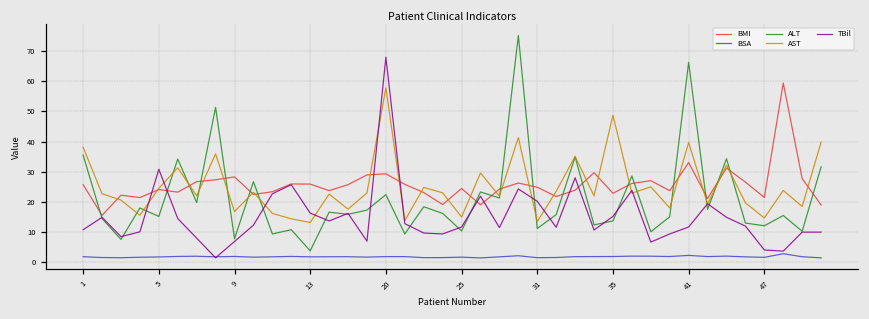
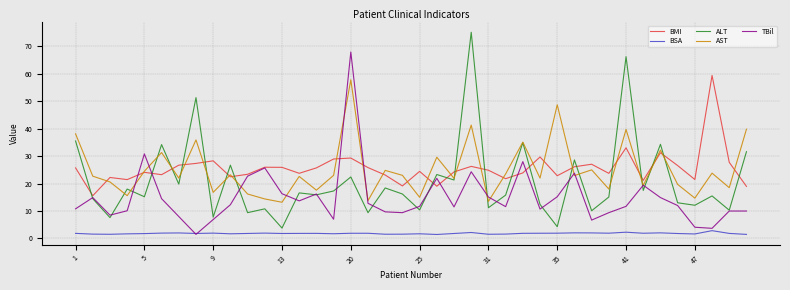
  {
    "BMI": {
      "1": 26,
      "9": 28,
      "13": 26,
      "20": 29,
      "25": 24,
      "31": 25,
      "35": 23,
      "41": 33,
      "47": 21
    },
    "BSA": {
      "1": 2,
      "5": 2,
      "9": 2,
      "13": 2,
      "20": 2,
      "25": 2,
      "31": 2,
      "35": 2,
      "41": 2,
      "47": 2
    },
    "ALT": {
      "1": 36,
      "5": 15,
      "13": 4,
      "20": 22,
      "25": 10,
      "31": 11,
-     "35": 14,
+     "35": 4,
      "41": 66,
      "47": 12
    },
    "AST": {
      "1": 38,
      "9": 17,
      "13": 13,
      "20": 58,
      "25": 15,
      "31": 14,
      "35": 49,
      "41": 40,
      "47": 15
    },
    "TBil": {
      "1": 11,
      "5": 31,
      "13": 16,
      "20": 68,
      "25": 12,
-     "31": 20,
+     "31": 15,
      "35": 15,
      "41": 12,
      "47": 4
    }
  }
